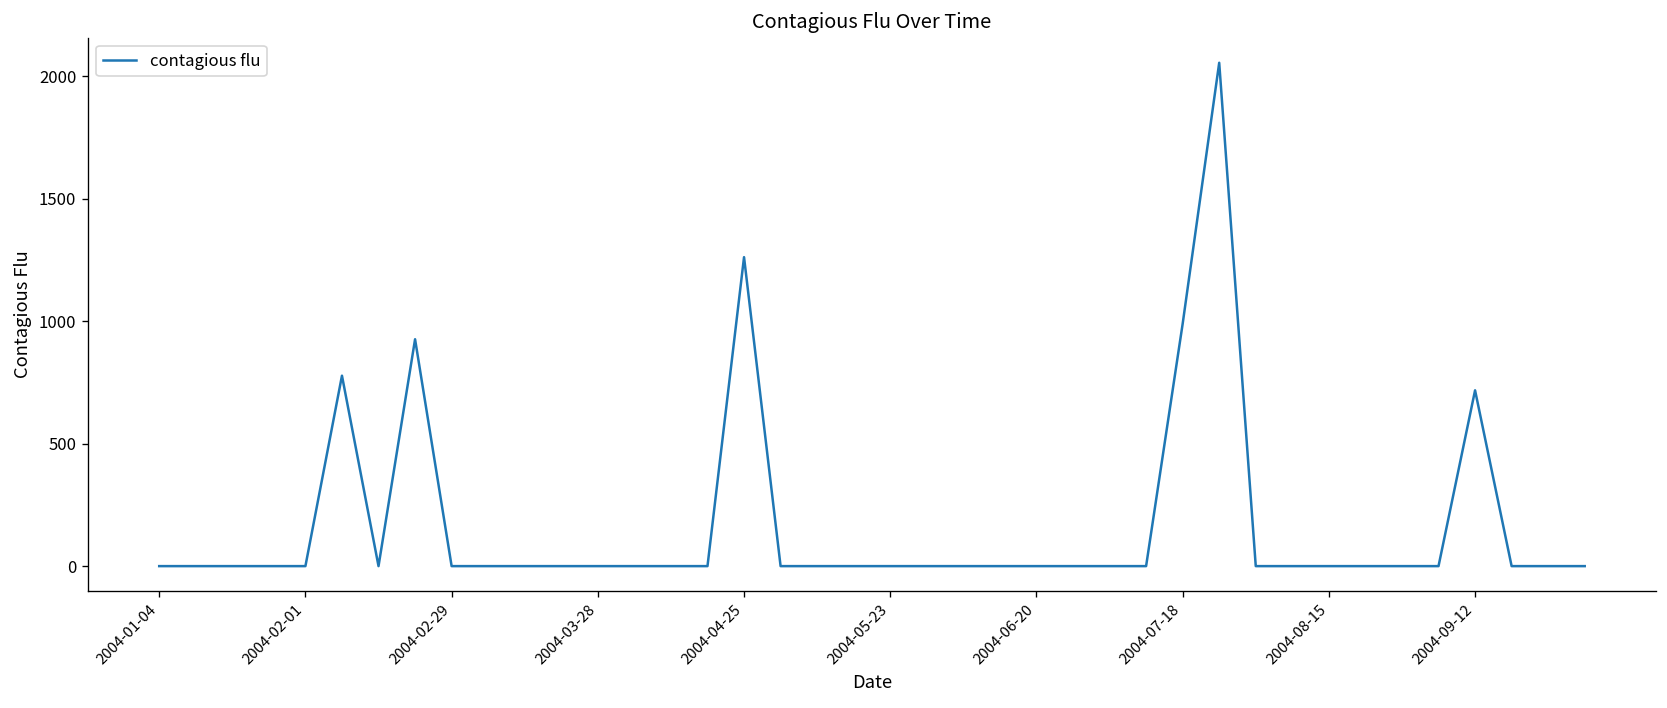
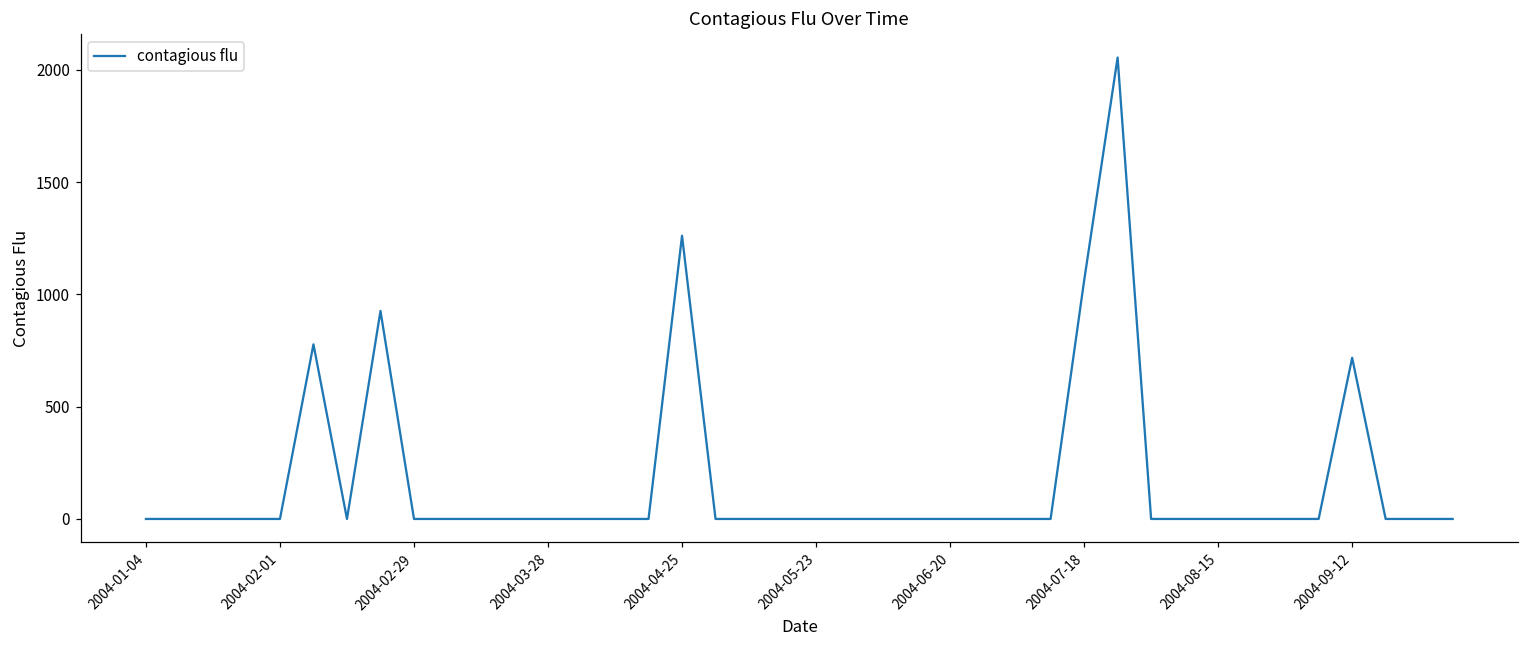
  {
    "2004-01-04": 0,
    "2004-02-01": 0,
    "2004-02-29": 0,
    "2004-03-28": 0,
    "2004-04-25": 1260,
    "2004-05-23": 0,
    "2004-06-20": 0,
-   "2004-07-18": 990,
+   "2004-07-18": 1060,
    "2004-08-15": 0,
    "2004-09-12": 720
  }
